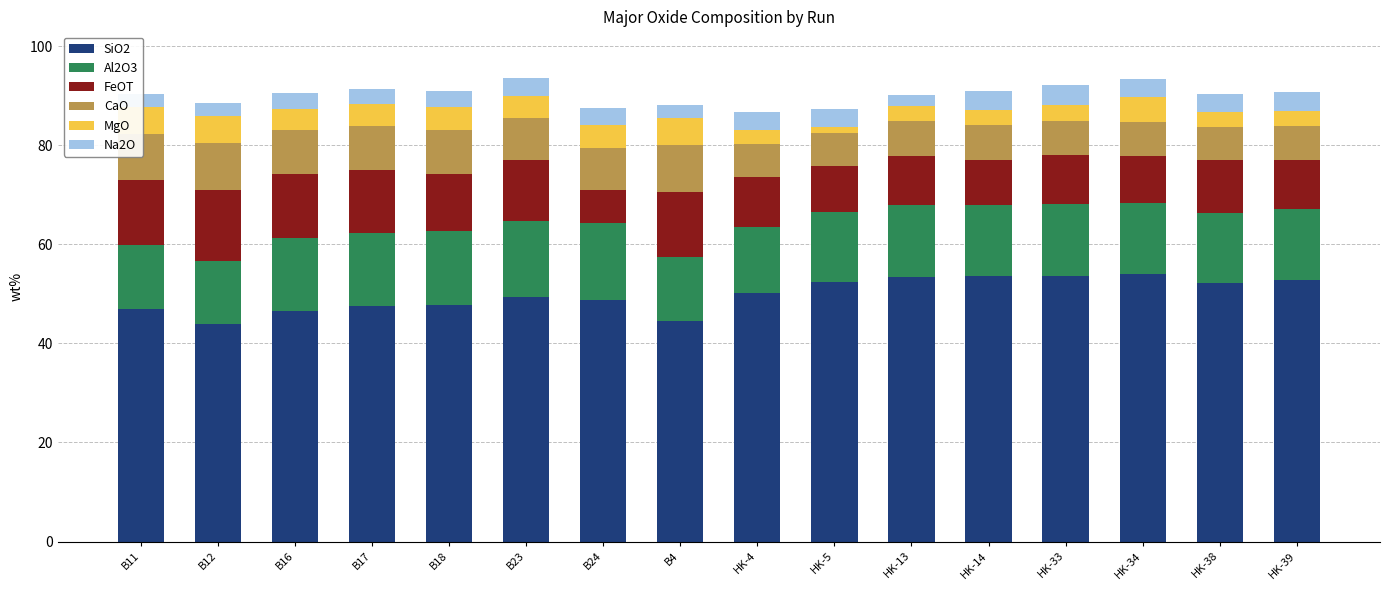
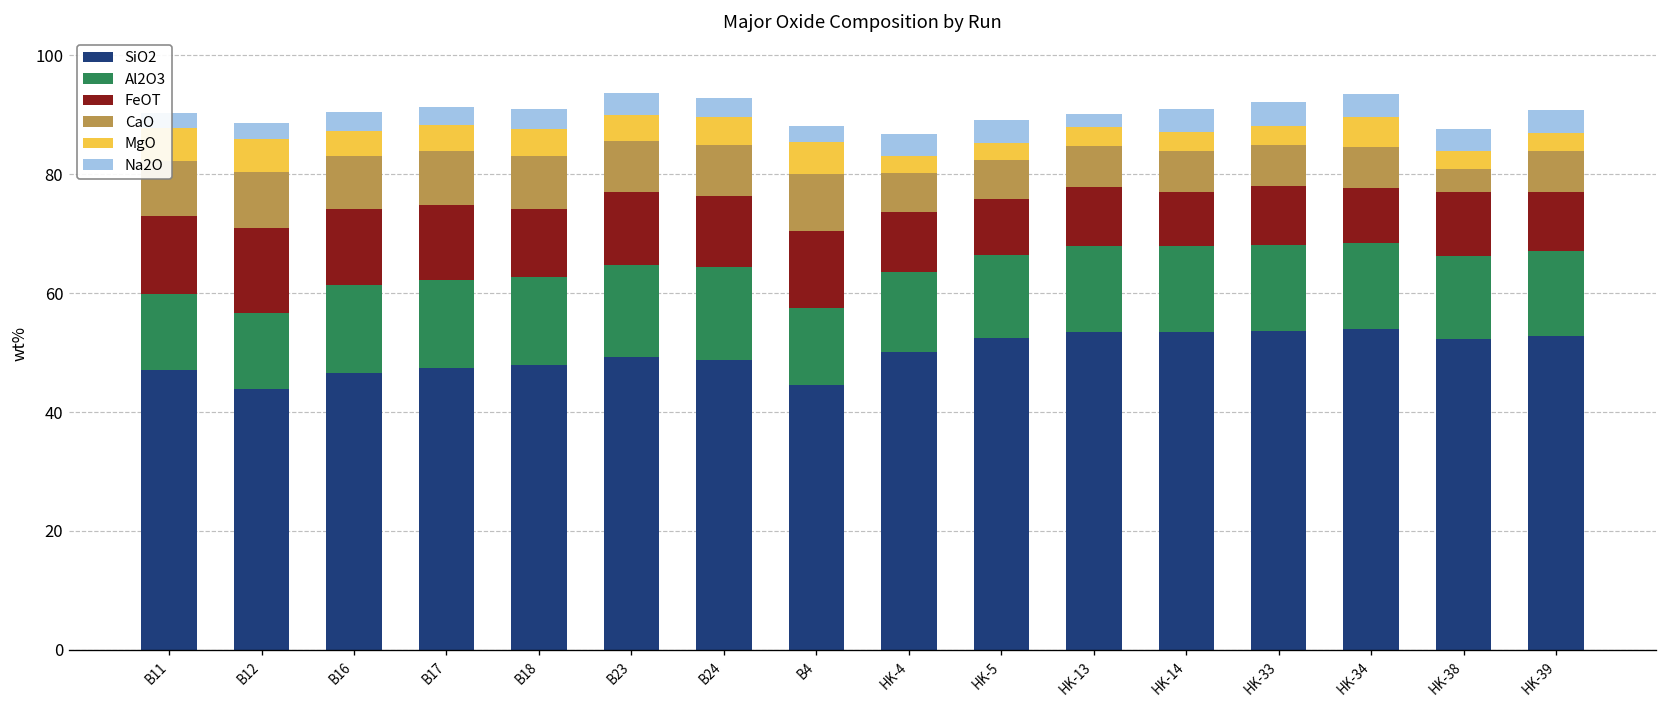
  {
    "SiO2": {
      "B11": 47,
      "B12": 44,
      "B16": 47,
      "B17": 47,
      "B18": 48,
      "B23": 49,
      "B24": 49,
      "B4": 45,
      "HK-4": 50,
      "HK-5": 52,
      "HK-13": 53,
      "HK-14": 54,
      "HK-33": 54,
      "HK-34": 54,
      "HK-38": 52,
      "HK-39": 53
    },
    "Al2O3": {
      "B11": 13,
      "B12": 13,
      "B16": 15,
      "B17": 15,
      "B18": 15,
      "B23": 15,
      "B24": 16,
      "B4": 13,
      "HK-4": 13,
      "HK-5": 14,
      "HK-13": 15,
      "HK-14": 14,
      "HK-33": 14,
      "HK-34": 15,
      "HK-38": 14,
      "HK-39": 14
    },
    "FeOT": {
      "B11": 13,
      "B12": 14,
      "B16": 13,
      "B17": 13,
      "B18": 11,
      "B23": 12,
-     "B24": 7,
+     "B24": 12,
      "B4": 13,
      "HK-4": 10,
      "HK-5": 9,
      "HK-13": 10,
      "HK-14": 9,
      "HK-33": 10,
      "HK-34": 9,
      "HK-38": 11,
      "HK-39": 10
    },
    "CaO": {
      "B12": 9,
      "B16": 9,
      "B17": 9,
      "B18": 9,
      "B23": 9,
      "B24": 9,
      "B4": 9,
      "HK-4": 7,
      "HK-5": 7,
      "HK-13": 7,
      "HK-14": 7,
      "HK-33": 7,
      "HK-34": 7,
-     "HK-38": 7,
+     "HK-38": 4,
      "HK-39": 7
    },
    "MgO": {
      "B12": 6,
      "B16": 4,
      "B17": 4,
      "B18": 5,
      "B23": 5,
      "B24": 5,
      "B4": 5,
      "HK-4": 3,
-     "HK-5": 1,
+     "HK-5": 3,
      "HK-13": 3,
      "HK-14": 3,
      "HK-33": 3,
      "HK-34": 5,
      "HK-38": 3,
      "HK-39": 3
    },
    "Na2O": {
      "B12": 3,
      "B16": 3,
      "B17": 3,
      "B18": 3,
      "B23": 4,
      "B24": 3,
      "B4": 3,
      "HK-4": 4,
      "HK-5": 4,
      "HK-13": 2,
      "HK-14": 4,
      "HK-33": 4,
      "HK-34": 4,
      "HK-38": 4,
      "HK-39": 4
    }
  }
